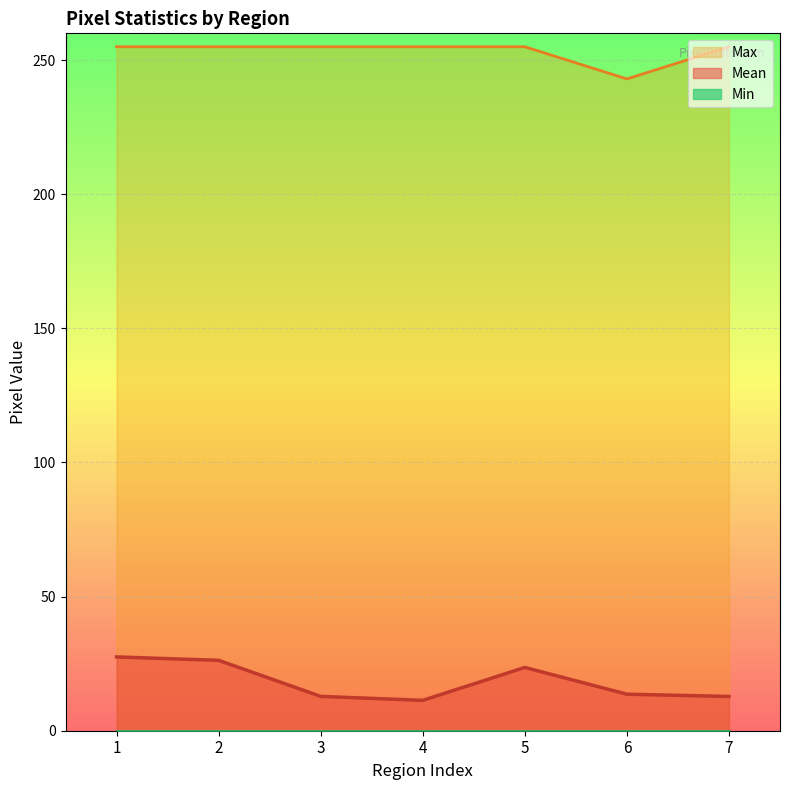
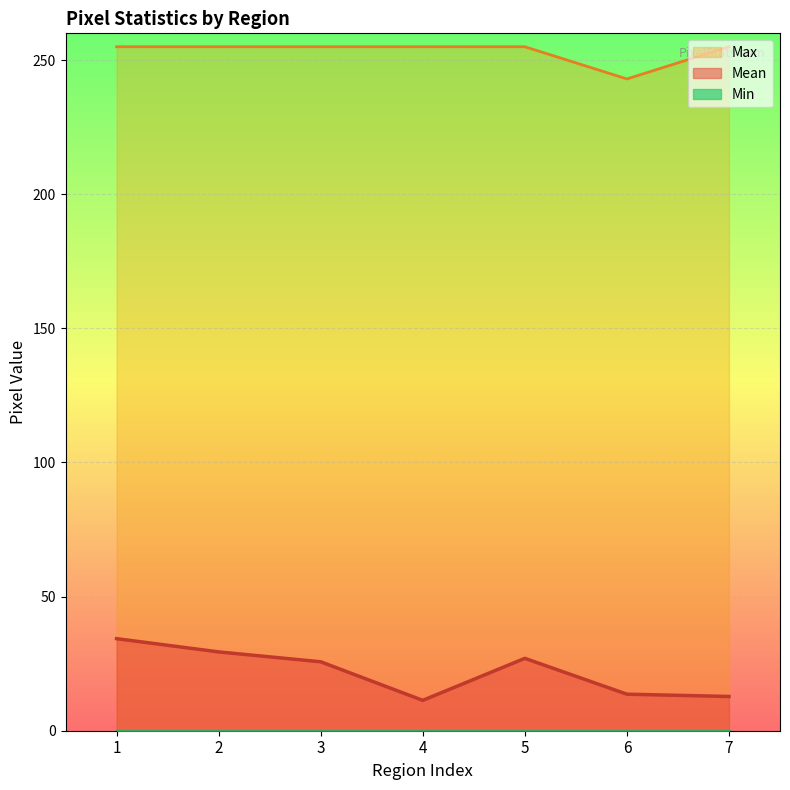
  {
    "Max": {
      "1": 255,
      "2": 255,
      "3": 255,
      "4": 255,
      "5": 255,
      "6": 243
    },
    "Mean": {
-     "1": 28,
-     "2": 26,
-     "3": 13,
+     "1": 34,
+     "2": 29,
+     "3": 26,
      "4": 11,
-     "5": 24,
+     "5": 27,
      "6": 14,
      "7": 13
    },
    "Min": {
      "1": 0,
      "2": 0,
      "3": 0,
      "4": 0,
      "5": 0,
      "6": 0,
      "7": 0
    }
  }
